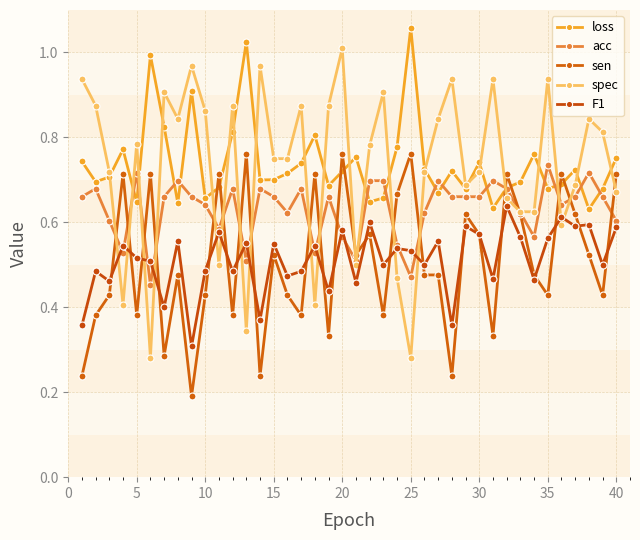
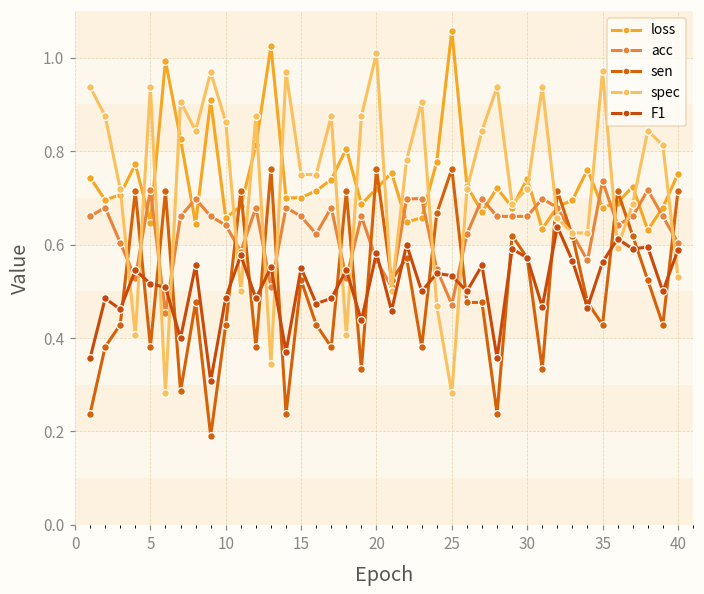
  {
    "spec": {
-     "5": 0.79,
+     "5": 0.94,
      "10": 0.86,
      "15": 0.75,
      "20": 1.01,
      "25": 0.28,
      "30": 0.72,
-     "35": 0.94,
-     "40": 0.67
+     "35": 0.97,
+     "40": 0.53
    }
  }
